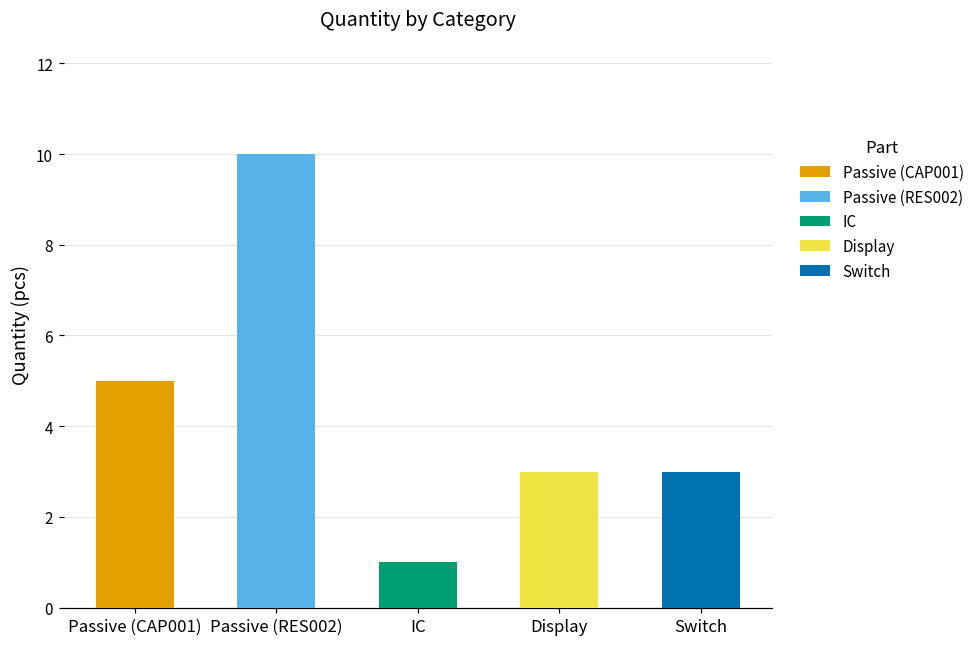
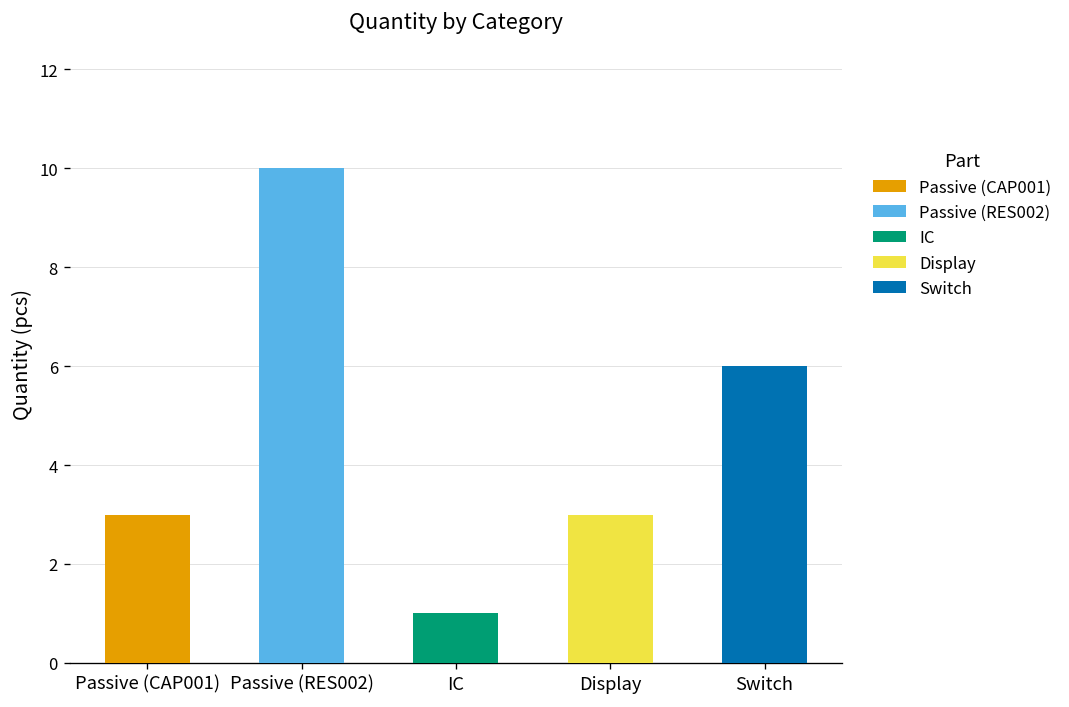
  {
-   "Passive (CAP001)": 5,
+   "Passive (CAP001)": 3,
    "Passive (RES002)": 10,
    "IC": 1,
    "Display": 3,
-   "Switch": 3
+   "Switch": 6
  }
